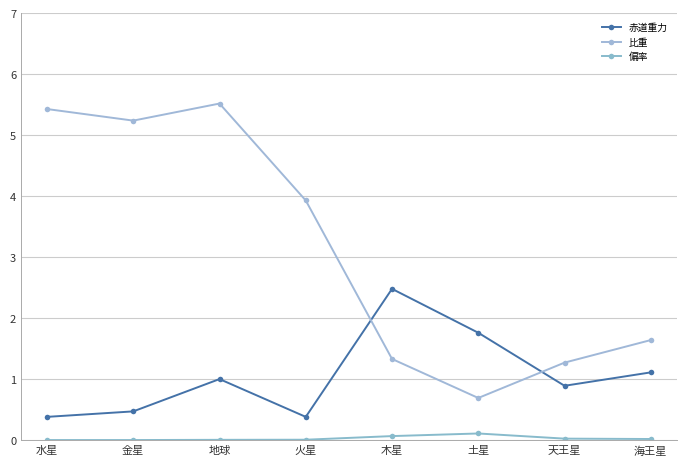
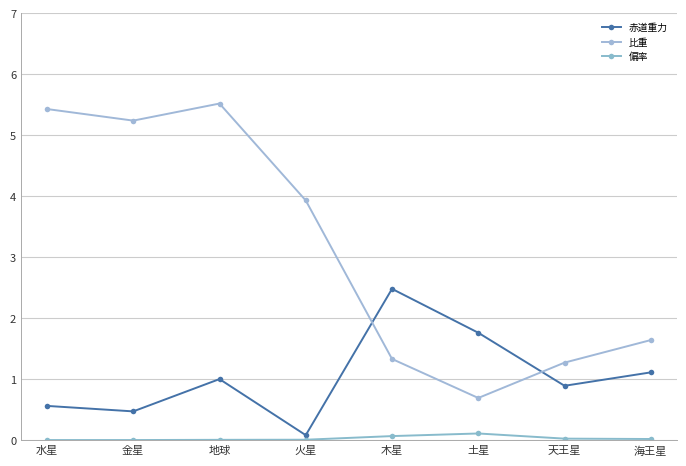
  {
    "赤道重力": {
-     "水星": 0.4,
+     "水星": 0.6,
      "金星": 0.5,
      "地球": 1.0,
-     "火星": 0.4,
+     "火星": 0.1,
      "木星": 2.5,
      "土星": 1.8,
      "天王星": 0.9,
      "海王星": 1.1
    }
  }
